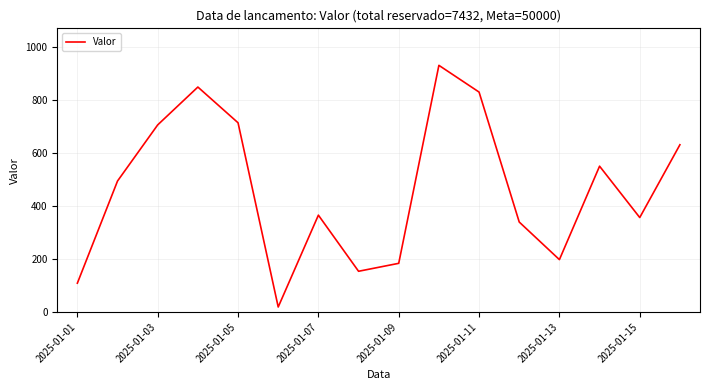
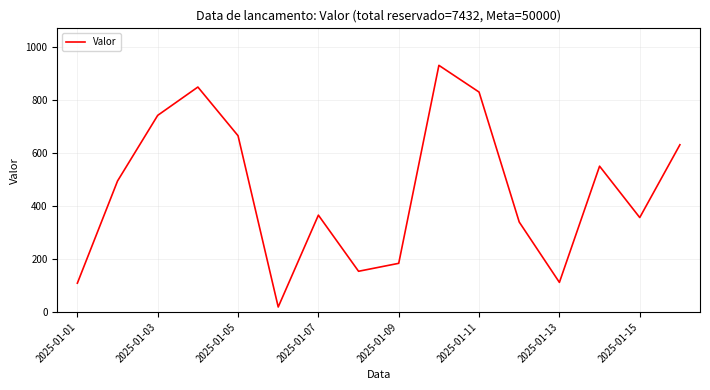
  {
    "2025-01-01": 110,
-   "2025-01-03": 710,
-   "2025-01-05": 720,
+   "2025-01-03": 740,
+   "2025-01-05": 670,
    "2025-01-07": 370,
    "2025-01-09": 180,
    "2025-01-11": 830,
-   "2025-01-13": 200,
+   "2025-01-13": 110,
    "2025-01-15": 360
  }
